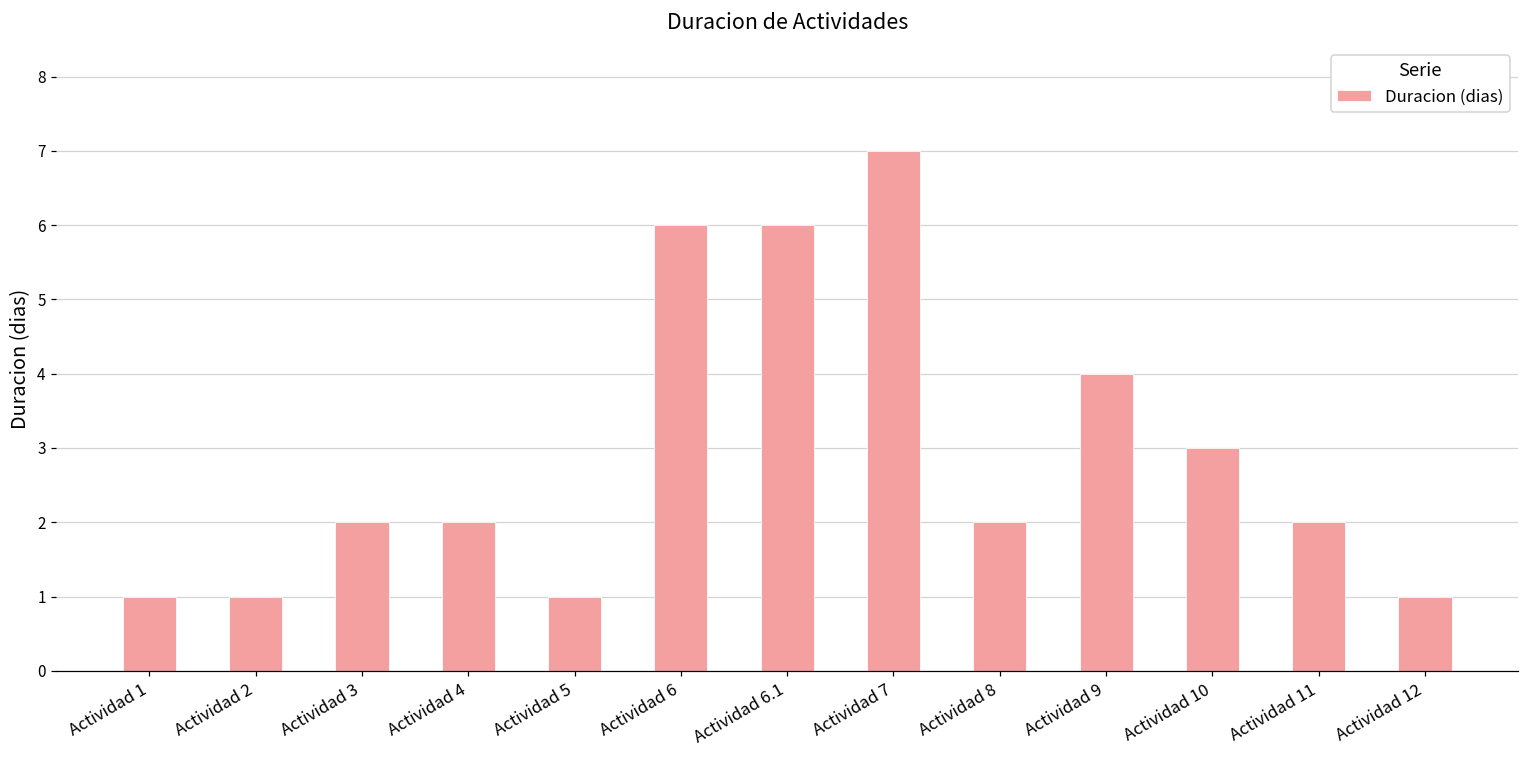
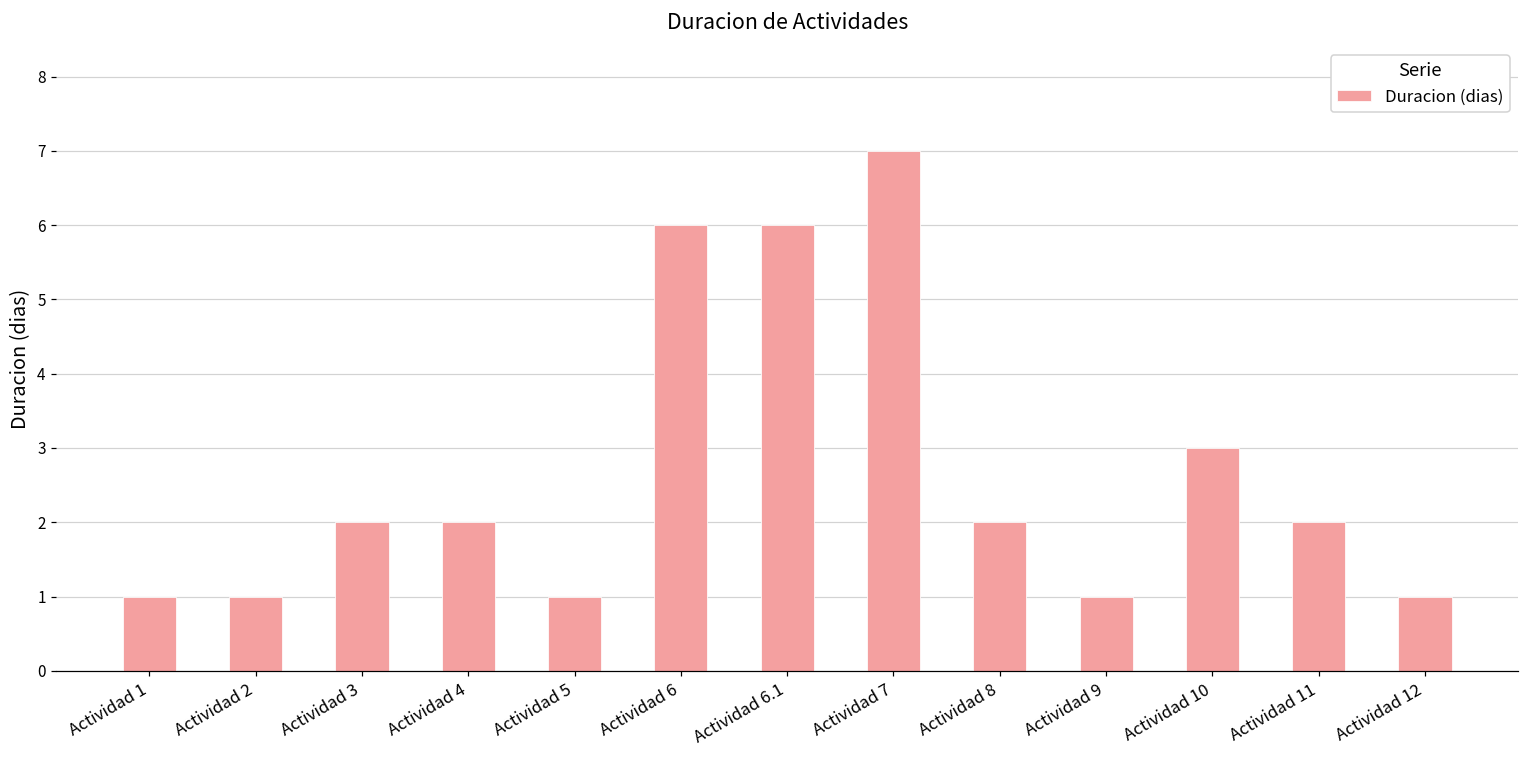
  {
    "Actividad 1": 1,
    "Actividad 2": 1,
    "Actividad 3": 2,
    "Actividad 4": 2,
    "Actividad 5": 1,
    "Actividad 6": 6,
    "Actividad 6.1": 6,
    "Actividad 7": 7,
    "Actividad 8": 2,
-   "Actividad 9": 4,
+   "Actividad 9": 1,
    "Actividad 10": 3,
    "Actividad 11": 2,
    "Actividad 12": 1
  }
